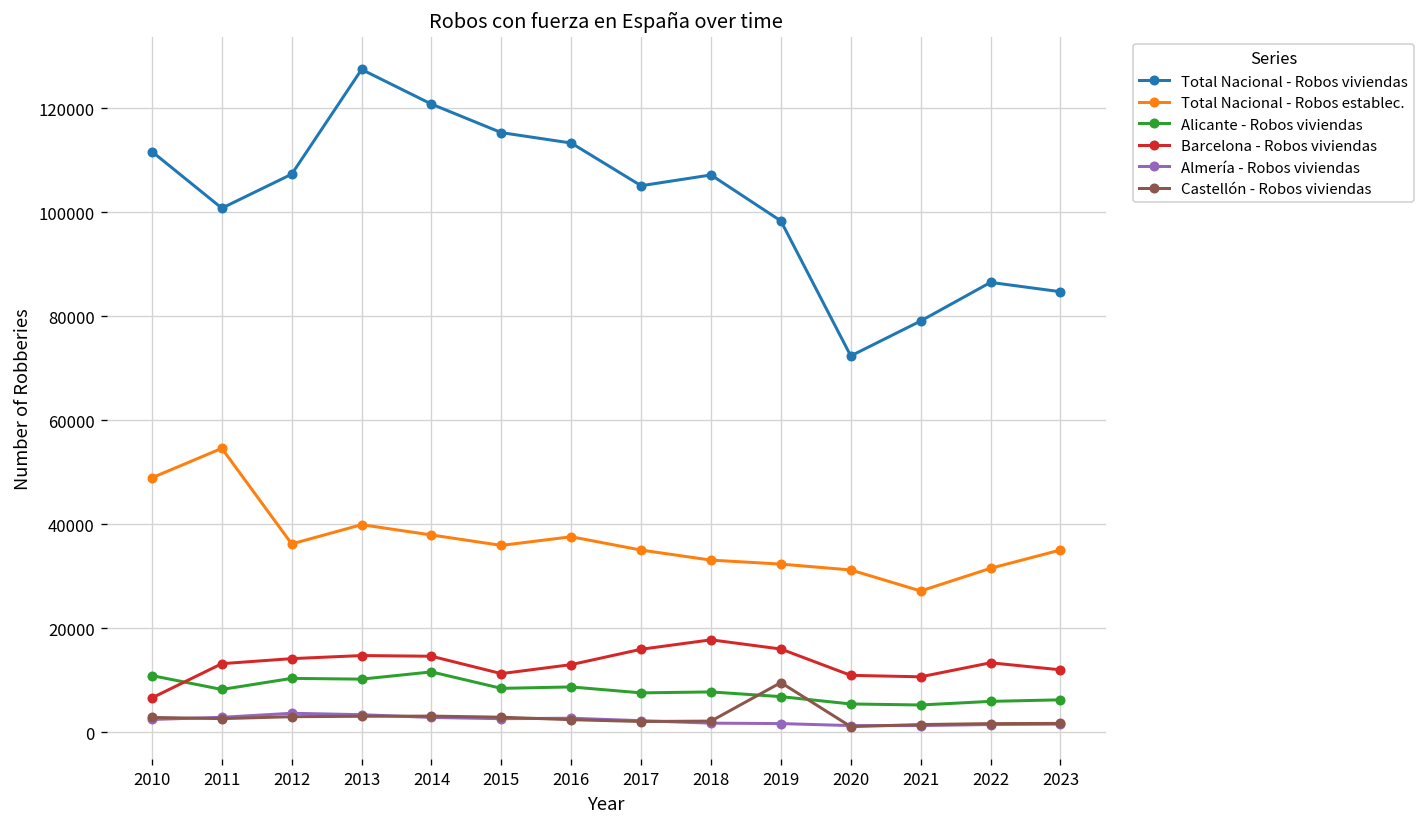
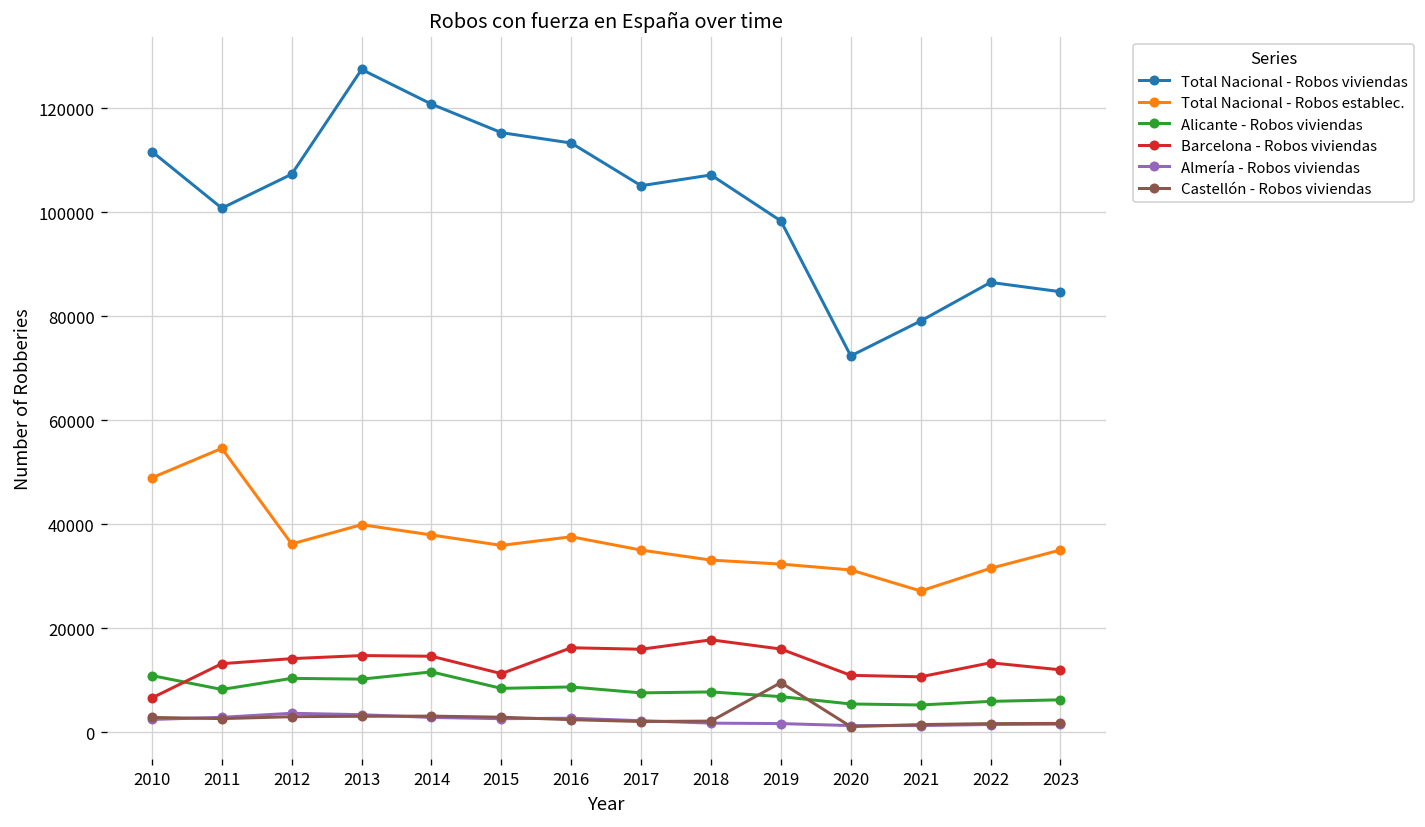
  {
    "Total Nacional - Robos viviendas": {
      "2010": 112000,
      "2011": 101000,
      "2012": 107000,
      "2013": 127000,
      "2014": 121000,
      "2015": 115000,
      "2016": 113000,
      "2017": 105000,
      "2018": 107000,
      "2019": 98000,
      "2020": 72000,
      "2021": 79000,
      "2022": 87000,
      "2023": 85000
    },
    "Total Nacional - Robos establec.": {
      "2010": 49000,
      "2011": 55000,
      "2012": 36000,
      "2013": 40000,
      "2014": 38000,
      "2015": 36000,
      "2016": 38000,
      "2017": 35000,
      "2018": 33000,
      "2019": 32000,
      "2020": 31000,
      "2021": 27000,
      "2022": 32000,
      "2023": 35000
    },
    "Alicante - Robos viviendas": {
      "2010": 11000,
      "2011": 8000,
      "2012": 10000,
      "2013": 10000,
      "2014": 12000,
      "2015": 8000,
      "2016": 9000,
      "2017": 8000,
      "2018": 8000,
      "2019": 7000,
      "2020": 5000,
      "2021": 5000,
      "2022": 6000,
      "2023": 6000
    },
    "Barcelona - Robos viviendas": {
      "2010": 7000,
      "2011": 13000,
      "2012": 14000,
      "2013": 15000,
      "2014": 15000,
      "2015": 11000,
-     "2016": 13000,
+     "2016": 16000,
      "2017": 16000,
      "2018": 18000,
      "2019": 16000,
      "2020": 11000,
      "2021": 11000,
      "2022": 13000,
      "2023": 12000
    },
    "Almería - Robos viviendas": {
      "2012": 4000,
      "2019": 2000
    },
    "Castellón - Robos viviendas": {
      "2012": 3000,
      "2019": 10000
    }
  }
